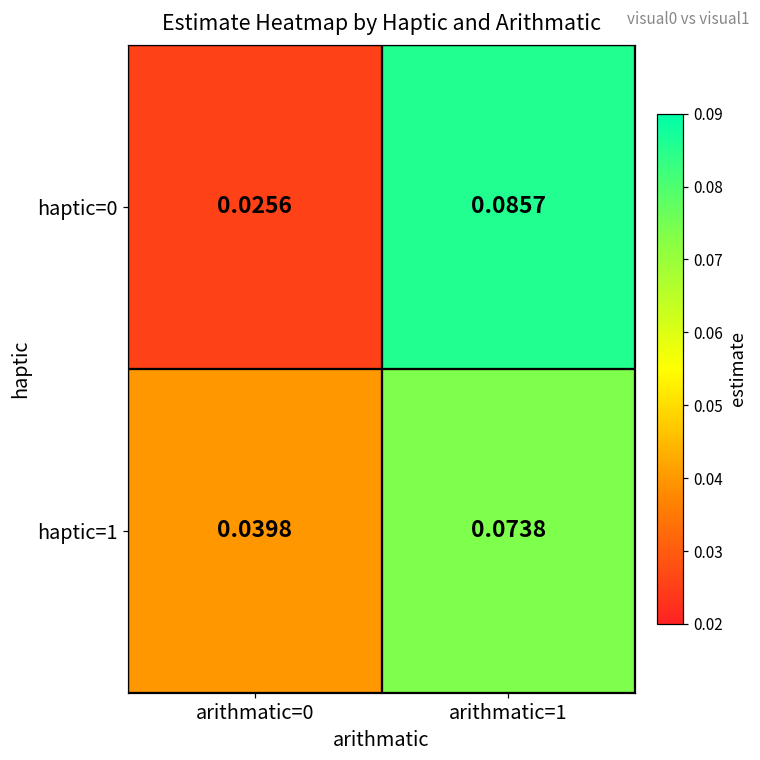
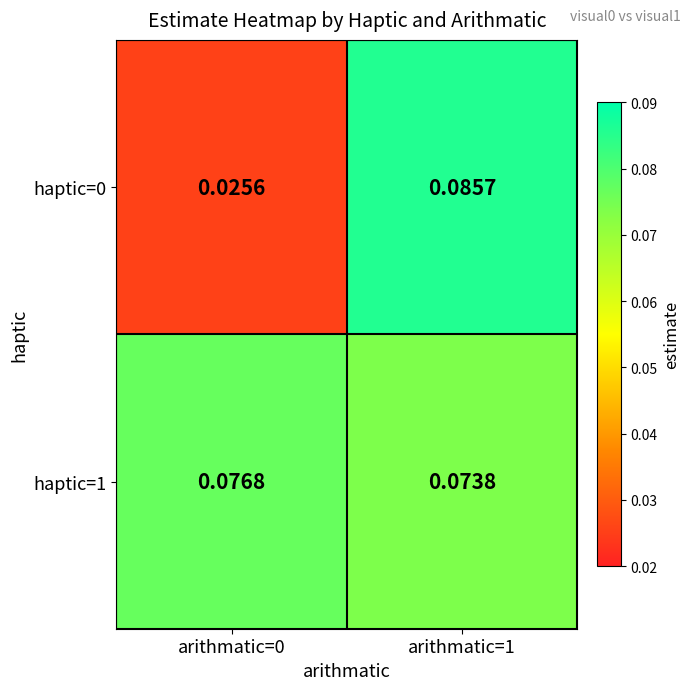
  {
    "haptic=0": {
      "arithmatic=0": 0.0256,
      "arithmatic=1": 0.0857
    },
    "haptic=1": {
-     "arithmatic=0": 0.0398,
+     "arithmatic=0": 0.0768,
      "arithmatic=1": 0.0738
    }
  }
